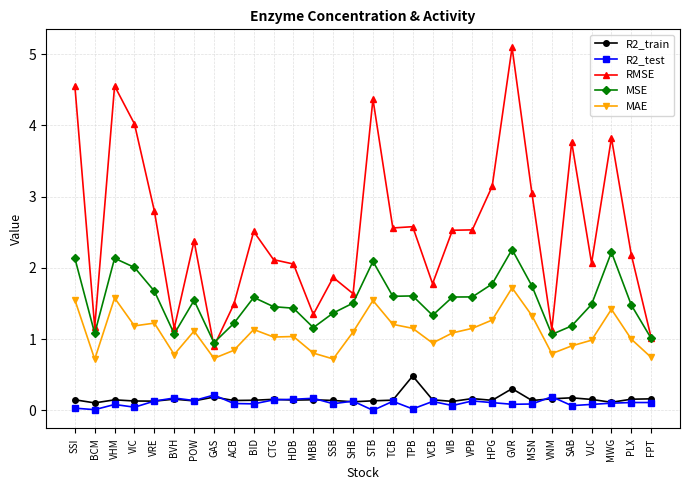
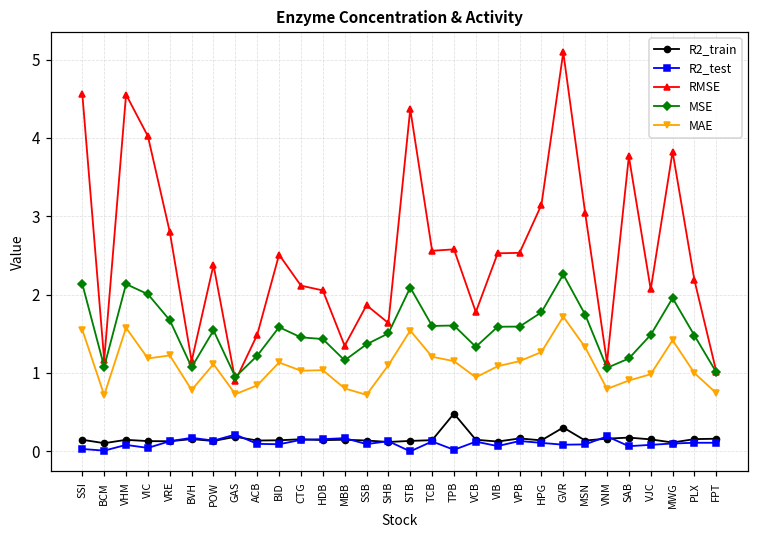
  {
    "R2_train": {
      "SSI": 0.1,
      "BCM": 0.1,
      "VHM": 0.1,
      "VIC": 0.1,
      "ACB": 0.1,
      "BID": 0.1,
      "SSB": 0.1,
      "STB": 0.1,
      "TPB": 0.5,
      "VIB": 0.1,
      "GVR": 0.3,
      "MSN": 0.1,
      "SAB": 0.2,
      "VJC": 0.2,
      "PLX": 0.2,
      "FPT": 0.2
    },
    "R2_test": {
      "SSI": 0.0,
      "BCM": 0.0,
      "VHM": 0.1,
      "VIC": 0.0,
      "ACB": 0.1,
      "BID": 0.1,
      "SSB": 0.1,
      "STB": 0.0,
      "TPB": 0.0,
      "VIB": 0.1,
      "GVR": 0.1,
      "MSN": 0.1,
      "SAB": 0.1,
      "VJC": 0.1,
      "PLX": 0.1,
      "FPT": 0.1
    },
    "RMSE": {
      "SSI": 4.6,
      "BCM": 1.2,
      "VHM": 4.6,
      "VIC": 4.0,
      "VRE": 2.8,
      "BVH": 1.2,
      "POW": 2.4,
      "GAS": 0.9,
      "ACB": 1.5,
      "BID": 2.5,
      "CTG": 2.1,
      "HDB": 2.1,
      "MBB": 1.3,
      "SSB": 1.9,
      "SHB": 1.6,
      "STB": 4.4,
      "TCB": 2.6,
      "TPB": 2.6,
      "VCB": 1.8,
      "VIB": 2.5,
      "VPB": 2.5,
      "HPG": 3.1,
      "GVR": 5.1,
      "MSN": 3.0,
      "VNM": 1.1,
      "SAB": 3.8,
      "VJC": 2.1,
      "MWG": 3.8,
      "PLX": 2.2
    },
    "MSE": {
      "SSI": 2.1,
      "BCM": 1.1,
      "VHM": 2.1,
      "VIC": 2.0,
      "VRE": 1.7,
      "BVH": 1.1,
      "POW": 1.5,
      "GAS": 0.9,
      "ACB": 1.2,
      "BID": 1.6,
      "CTG": 1.5,
      "HDB": 1.4,
      "MBB": 1.2,
      "SSB": 1.4,
      "SHB": 1.5,
      "STB": 2.1,
      "TCB": 1.6,
      "TPB": 1.6,
      "VCB": 1.3,
      "VIB": 1.6,
      "VPB": 1.6,
      "HPG": 1.8,
      "GVR": 2.3,
      "MSN": 1.7,
      "VNM": 1.1,
      "SAB": 1.2,
      "VJC": 1.5,
-     "MWG": 2.2,
+     "MWG": 2.0,
      "PLX": 1.5
    },
    "MAE": {
      "SSI": 1.6,
      "BCM": 0.7,
      "VHM": 1.6,
      "VIC": 1.2,
      "VRE": 1.2,
      "BVH": 0.8,
      "POW": 1.1,
      "GAS": 0.7,
      "ACB": 0.8,
      "BID": 1.1,
      "CTG": 1.0,
      "HDB": 1.0,
      "MBB": 0.8,
      "SSB": 0.7,
      "SHB": 1.1,
      "STB": 1.5,
      "TCB": 1.2,
      "TPB": 1.2,
      "VCB": 0.9,
      "VIB": 1.1,
      "VPB": 1.2,
      "HPG": 1.3,
      "GVR": 1.7,
      "MSN": 1.3,
      "VNM": 0.8,
      "SAB": 0.9,
      "VJC": 1.0,
      "MWG": 1.4,
      "PLX": 1.0,
      "FPT": 0.7
    }
  }
